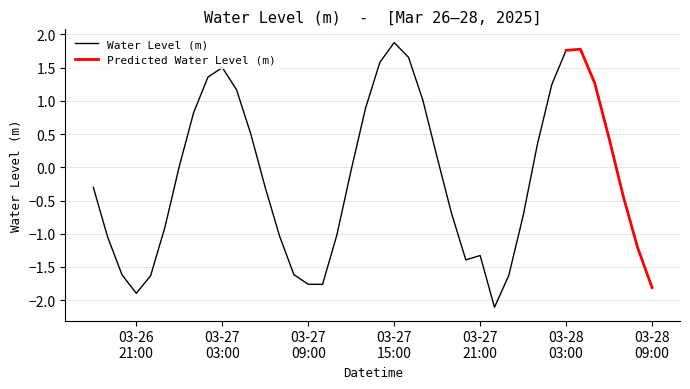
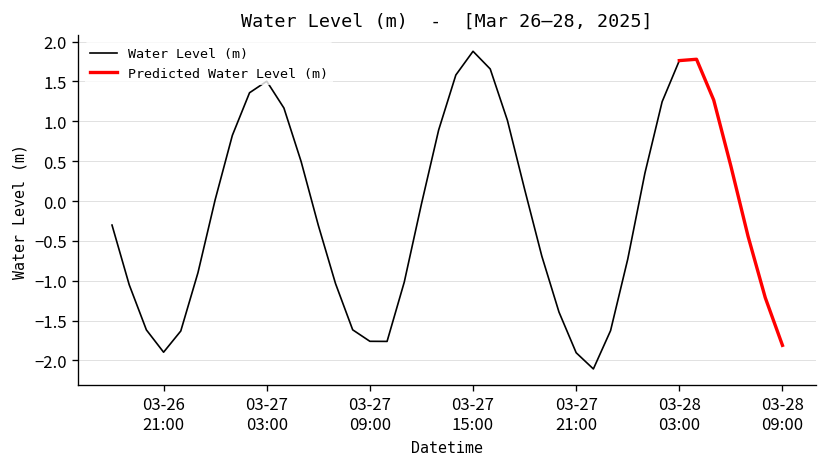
  {
    "Water Level (m)": {
      "03-26 21:00": -1.9,
      "03-27 09:00": -1.8,
      "03-27 15:00": 1.9,
-     "03-27 21:00": -1.3
+     "03-27 21:00": -1.9
    },
    "Predicted Water Level (m)": {
      "03-28 09:00": -1.8
    }
  }
